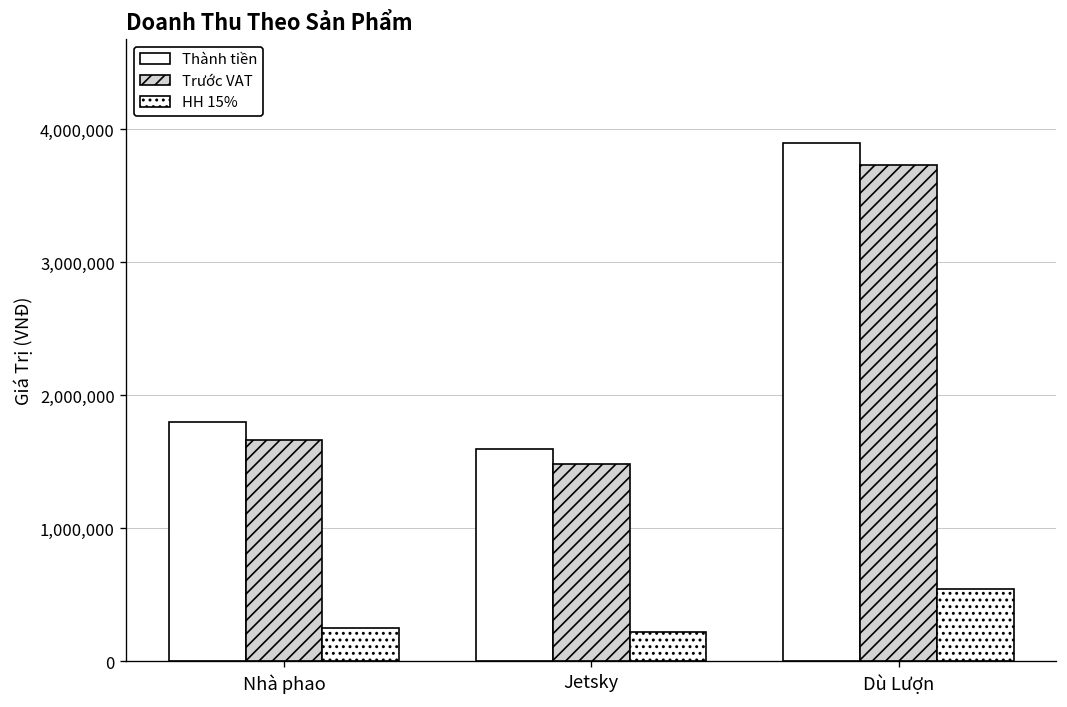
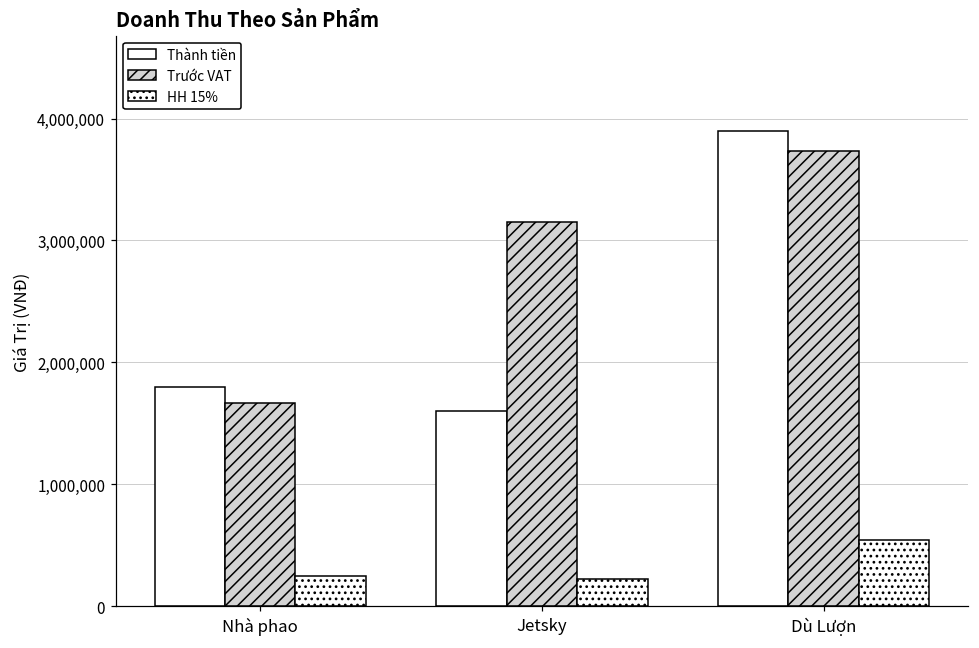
  {
    "Trước VAT": {
      "Nhà phao": "1,670,000",
-     "Jetsky": "1,480,000",
+     "Jetsky": "3,150,000",
      "Dù Lượn": "3,740,000"
    }
  }
